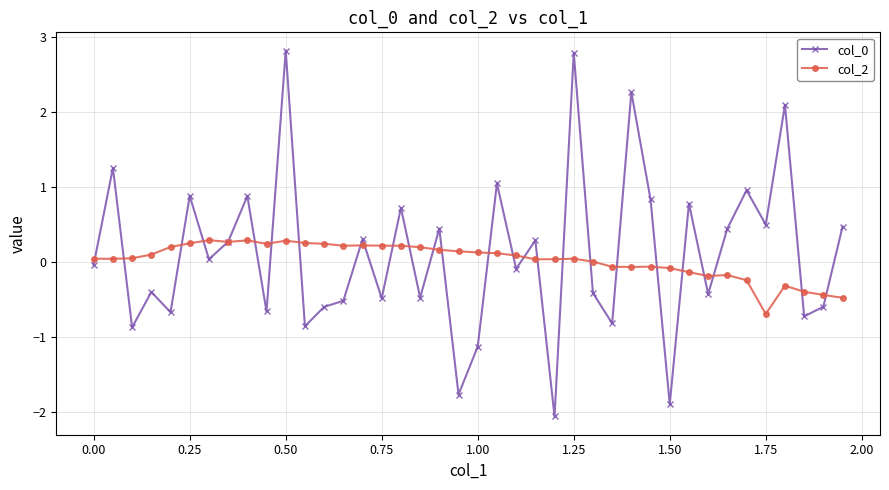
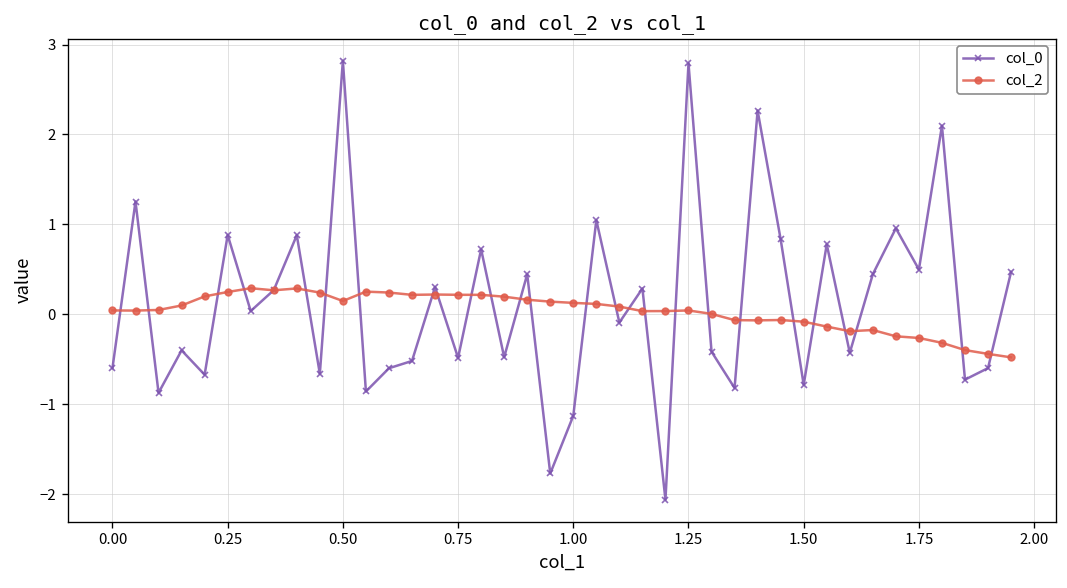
  {
    "col_0": {
-     "0.00": 0.0,
+     "0.00": -0.6,
      "0.25": 0.9,
      "0.50": 2.8,
      "0.75": -0.5,
      "1.00": -1.1,
      "1.25": 2.8,
-     "1.50": -1.9,
+     "1.50": -0.8,
      "1.75": 0.5
    },
    "col_2": {
      "0.00": 0.0,
      "0.25": 0.2,
-     "0.50": 0.3,
+     "0.50": 0.1,
      "0.75": 0.2,
      "1.00": 0.1,
      "1.25": 0.0,
      "1.50": -0.1,
-     "1.75": -0.7
+     "1.75": -0.3
    }
  }
